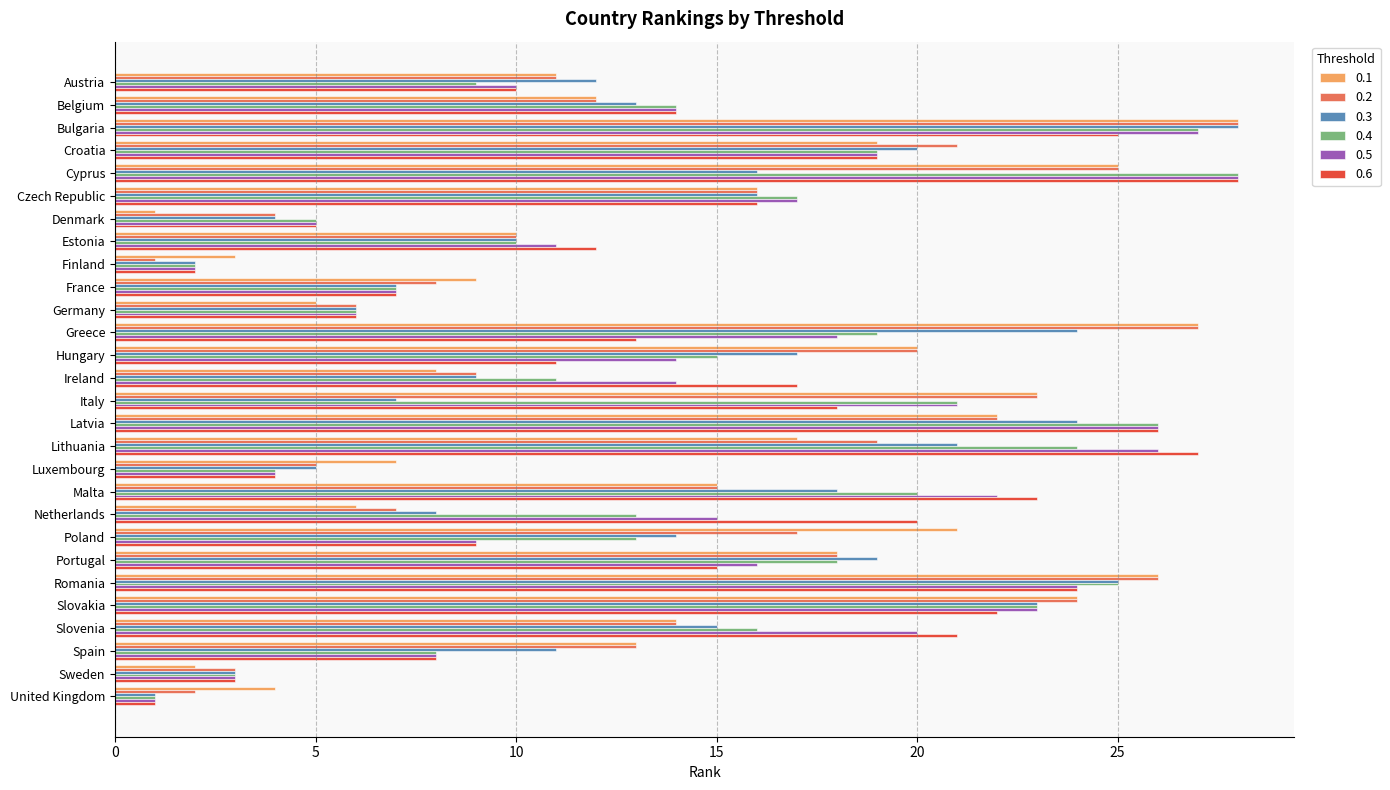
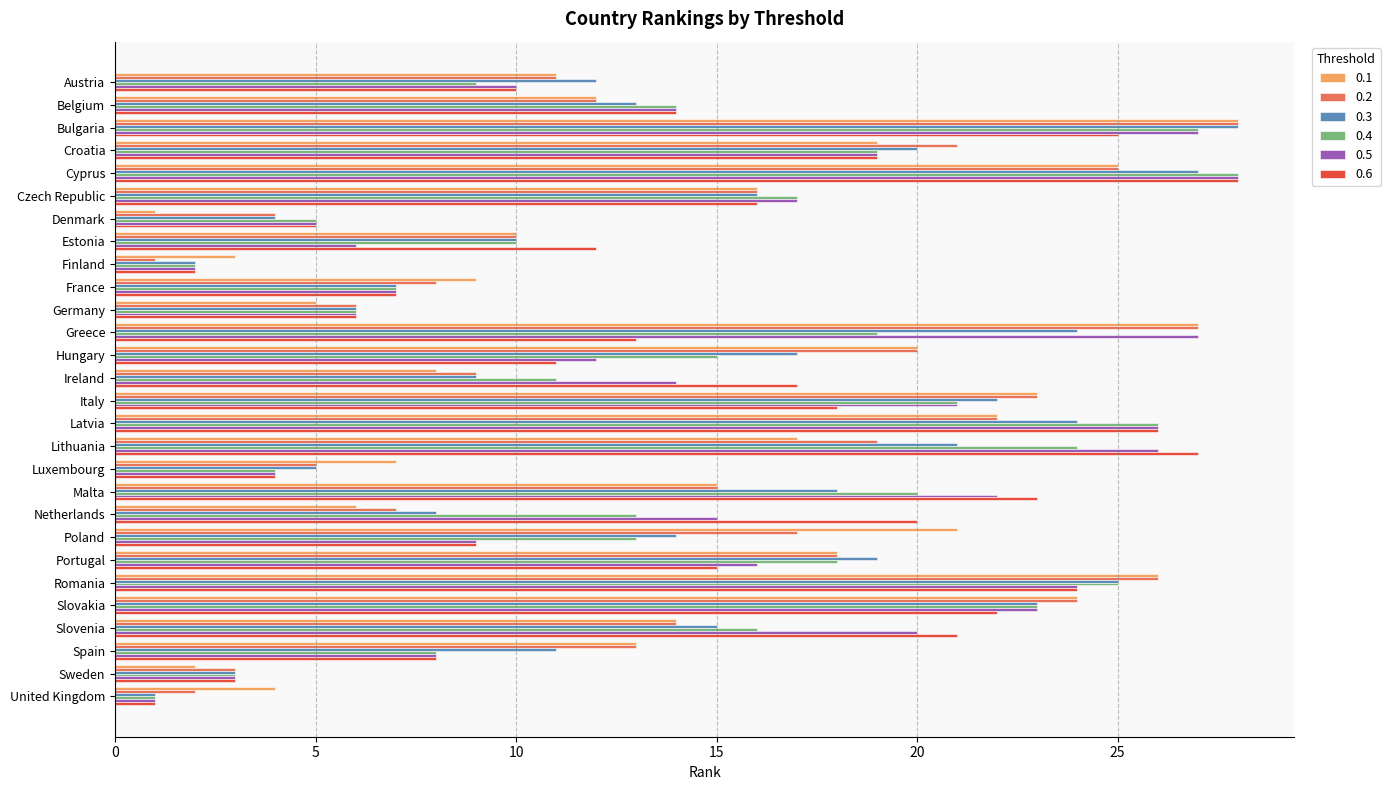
  {
    "0.3": {
      "Austria": 12,
      "Belgium": 13,
      "Bulgaria": 28,
      "Croatia": 20,
-     "Cyprus": 16,
+     "Cyprus": 27,
      "Czech Republic": 16,
      "Denmark": 4,
      "Estonia": 10,
      "Finland": 2,
      "France": 7,
      "Germany": 6,
      "Greece": 24,
      "Hungary": 17,
      "Ireland": 9,
-     "Italy": 7,
+     "Italy": 22,
      "Latvia": 24,
      "Lithuania": 21,
      "Luxembourg": 5,
      "Malta": 18,
      "Netherlands": 8,
      "Poland": 14,
      "Portugal": 19,
      "Romania": 25,
      "Slovakia": 23,
      "Slovenia": 15,
      "Spain": 11,
      "Sweden": 3,
      "United Kingdom": 1
    },
    "0.4": {
      "Austria": 9,
      "Belgium": 14,
      "Bulgaria": 27,
      "Croatia": 19,
      "Cyprus": 28,
      "Czech Republic": 17,
      "Denmark": 5,
      "Estonia": 10,
      "Finland": 2,
      "France": 7,
      "Germany": 6,
      "Greece": 19,
      "Hungary": 15,
      "Ireland": 11,
      "Italy": 21,
      "Latvia": 26,
      "Lithuania": 24,
      "Luxembourg": 4,
      "Malta": 20,
      "Netherlands": 13,
      "Poland": 13,
      "Portugal": 18,
      "Romania": 25,
      "Slovakia": 23,
      "Slovenia": 16,
      "Spain": 8,
      "Sweden": 3,
      "United Kingdom": 1
    },
    "0.5": {
      "Austria": 10,
      "Belgium": 14,
      "Bulgaria": 27,
      "Croatia": 19,
      "Cyprus": 28,
      "Czech Republic": 17,
      "Denmark": 5,
-     "Estonia": 11,
+     "Estonia": 6,
      "Finland": 2,
      "France": 7,
      "Germany": 6,
-     "Greece": 18,
-     "Hungary": 14,
+     "Greece": 27,
+     "Hungary": 12,
      "Ireland": 14,
      "Italy": 21,
      "Latvia": 26,
      "Lithuania": 26,
      "Luxembourg": 4,
      "Malta": 22,
      "Netherlands": 15,
      "Poland": 9,
      "Portugal": 16,
      "Romania": 24,
      "Slovakia": 23,
      "Slovenia": 20,
      "Spain": 8,
      "Sweden": 3,
      "United Kingdom": 1
    }
  }
